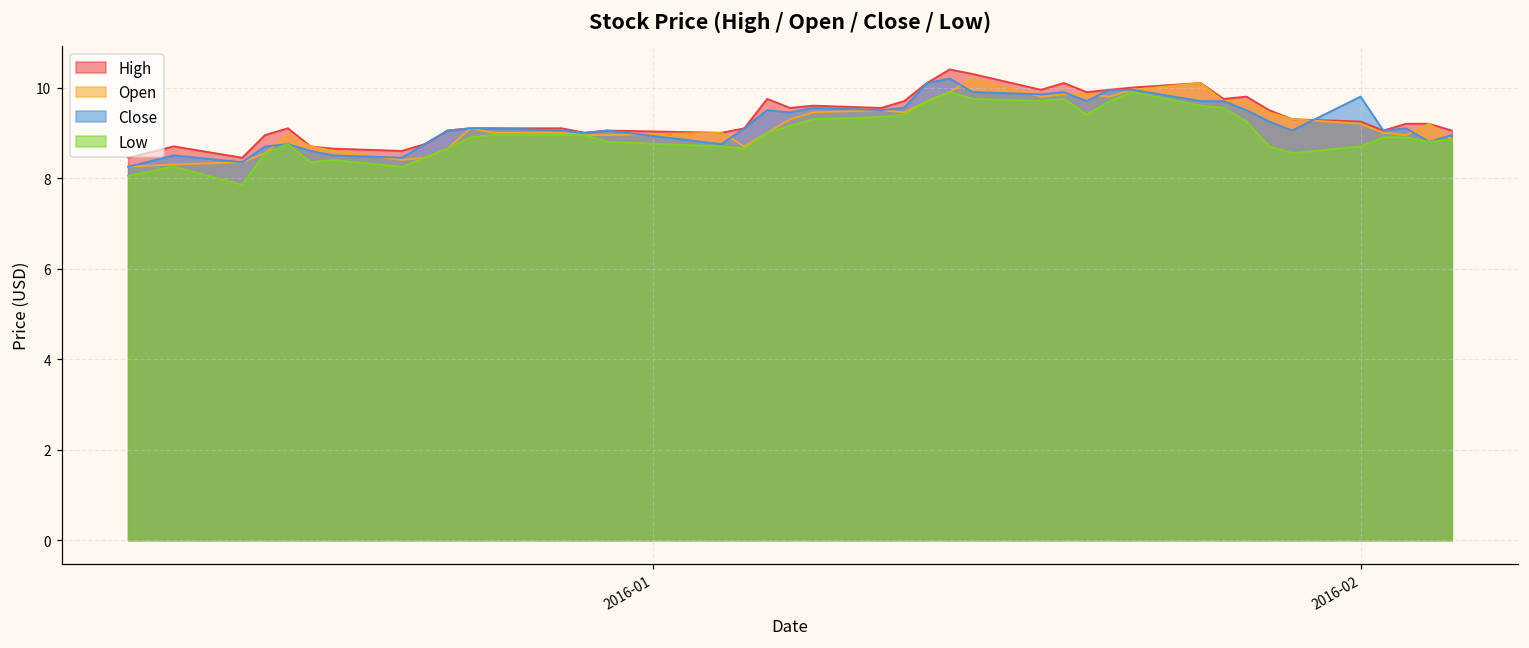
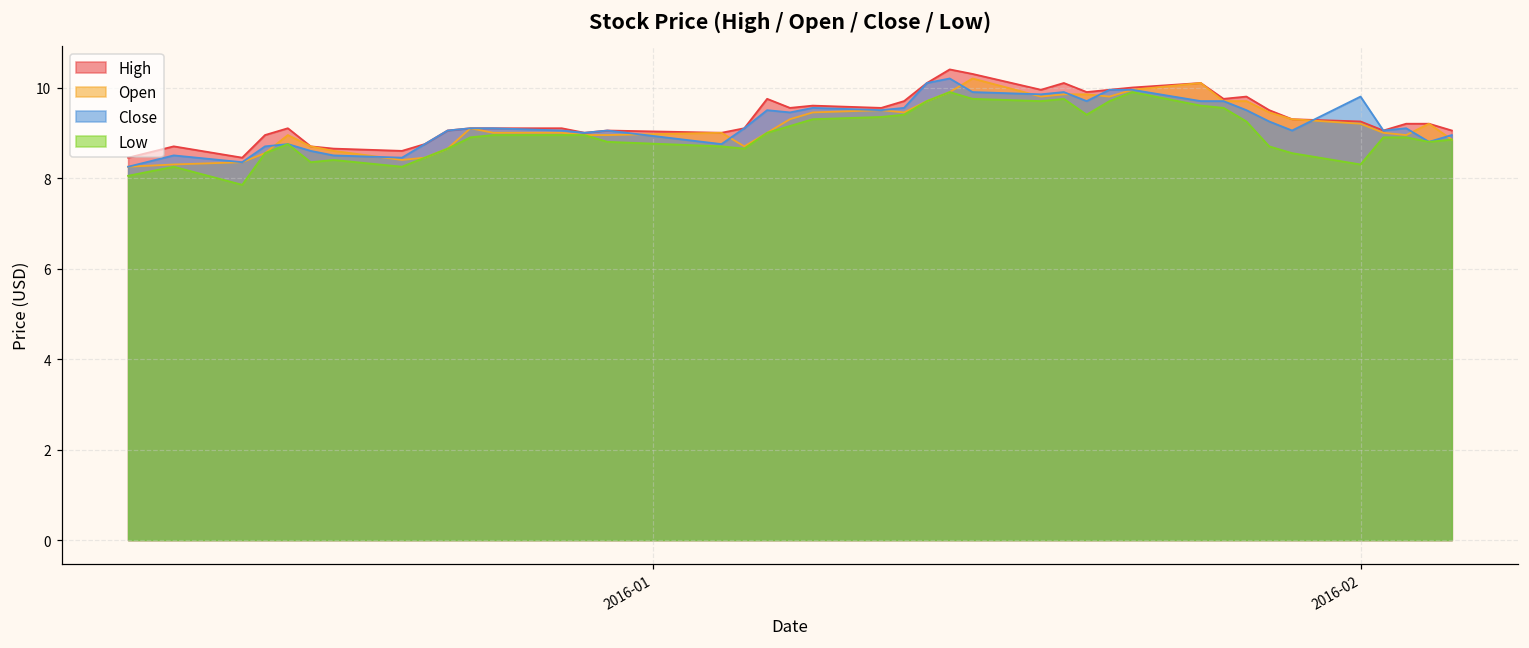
  {
    "Close": {
      "2016-02": 9.8
    },
    "Low": {
-     "2016-02": 8.7
+     "2016-02": 8.3
    }
  }
